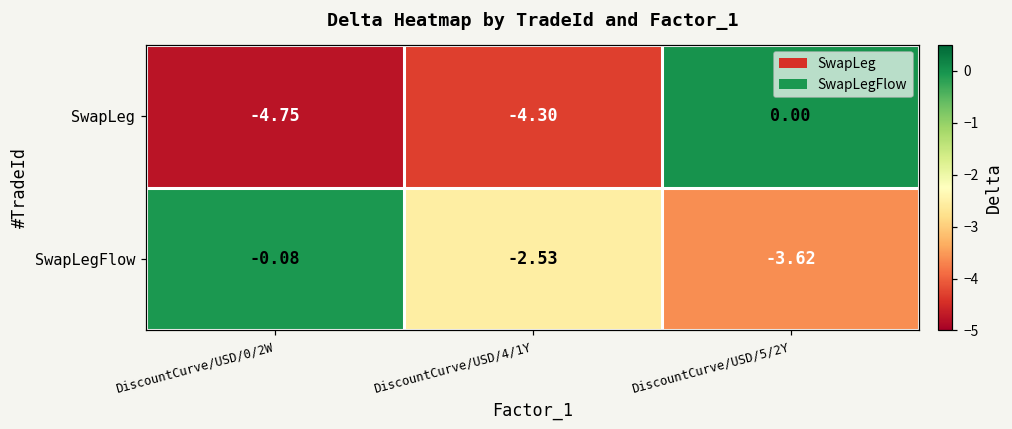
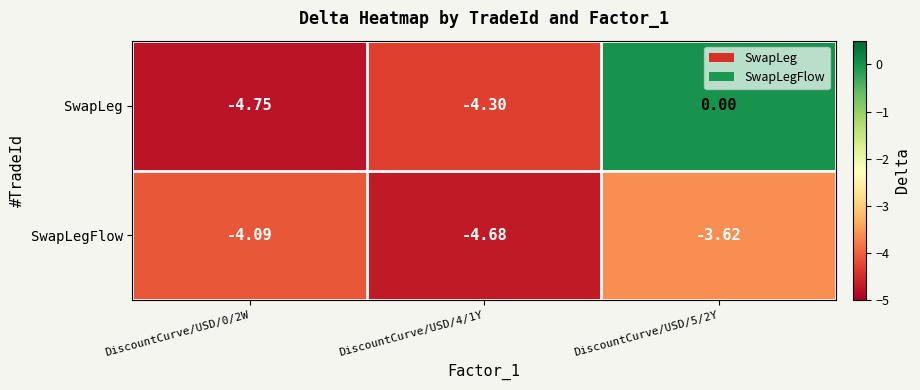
  {
    "SwapLeg": {
      "DiscountCurve/USD/0/2W": -4.75,
      "DiscountCurve/USD/4/1Y": -4.30,
      "DiscountCurve/USD/5/2Y": 0.00
    },
    "SwapLegFlow": {
-     "DiscountCurve/USD/0/2W": -0.08,
-     "DiscountCurve/USD/4/1Y": -2.53,
+     "DiscountCurve/USD/0/2W": -4.09,
+     "DiscountCurve/USD/4/1Y": -4.68,
      "DiscountCurve/USD/5/2Y": -3.62
    }
  }
